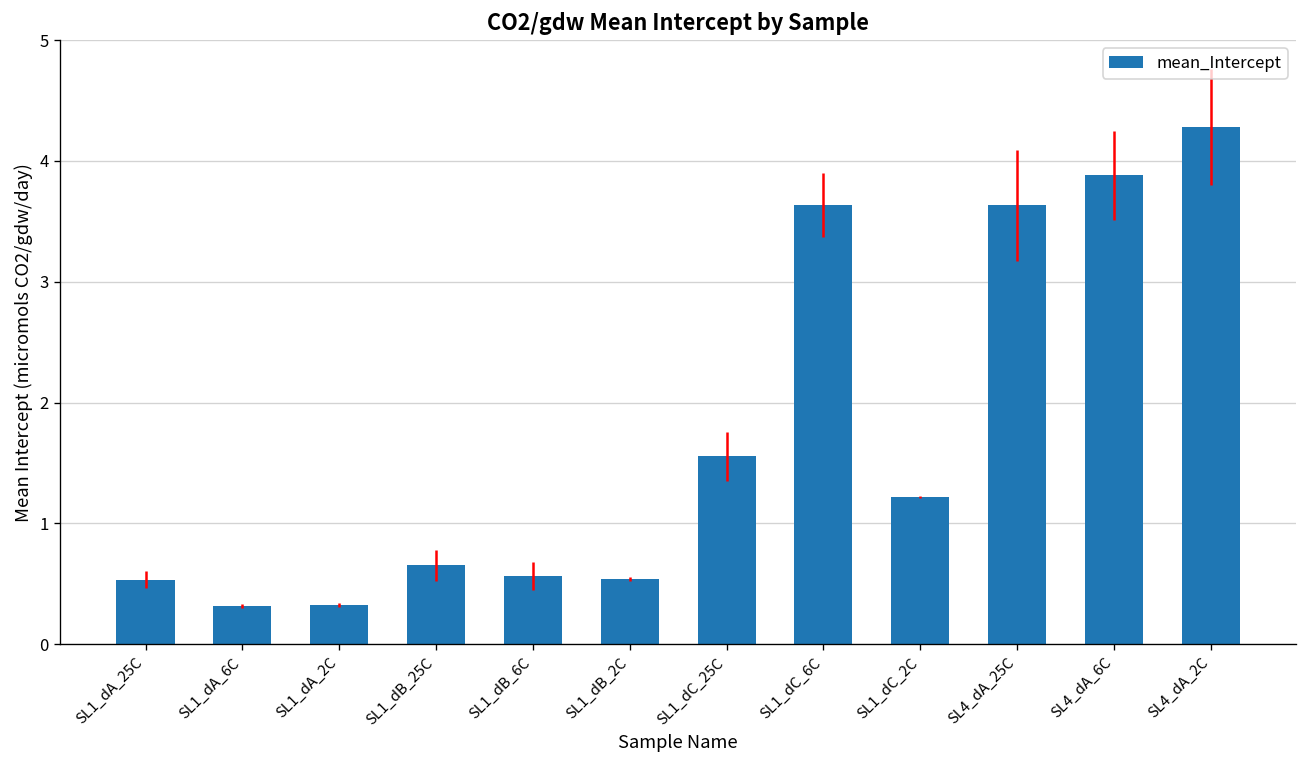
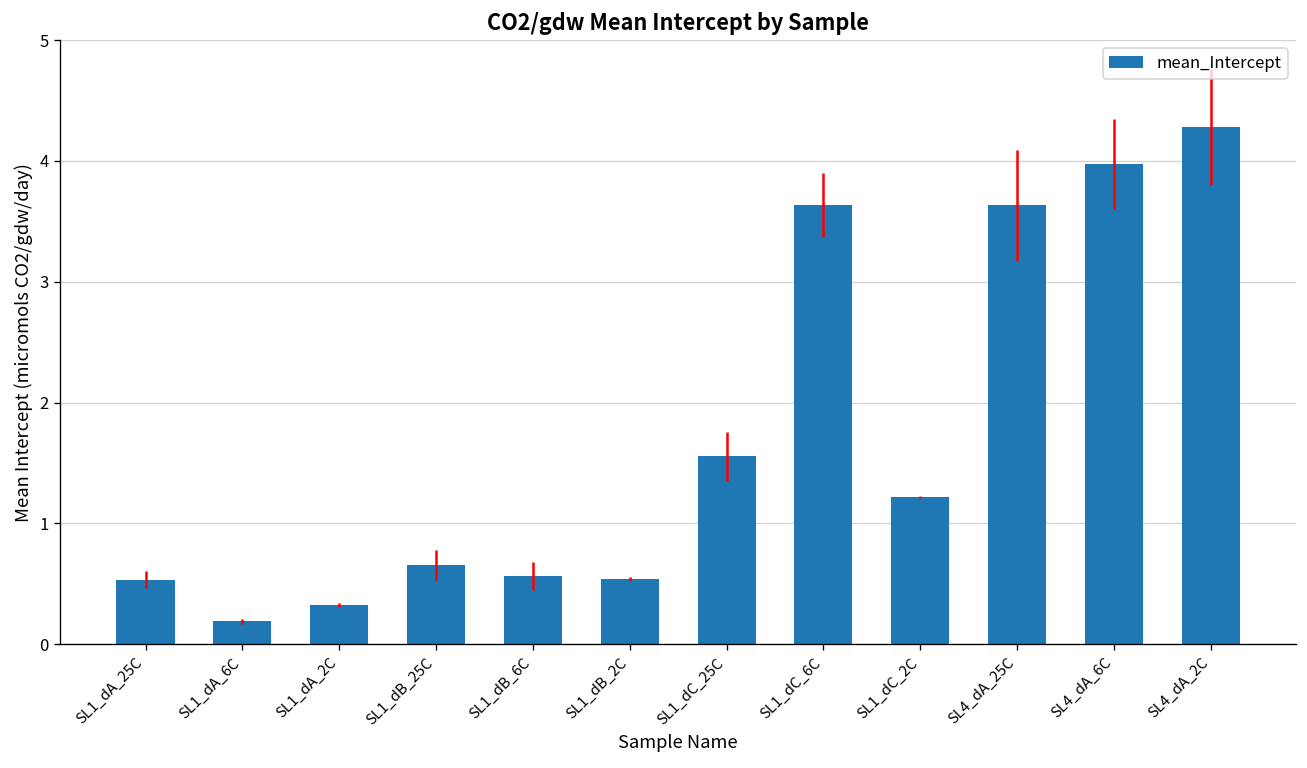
  {
    "SL1_dA_25C": 0.53,
-   "SL1_dA_6C": 0.32,
+   "SL1_dA_6C": 0.19,
    "SL1_dA_2C": 0.33,
    "SL1_dB_25C": 0.65,
    "SL1_dB_6C": 0.56,
    "SL1_dB_2C": 0.54,
    "SL1_dC_25C": 1.56,
    "SL1_dC_6C": 3.64,
    "SL1_dC_2C": 1.22,
    "SL4_dA_25C": 3.63,
-   "SL4_dA_6C": 3.88,
+   "SL4_dA_6C": 3.98,
    "SL4_dA_2C": 4.28
  }
